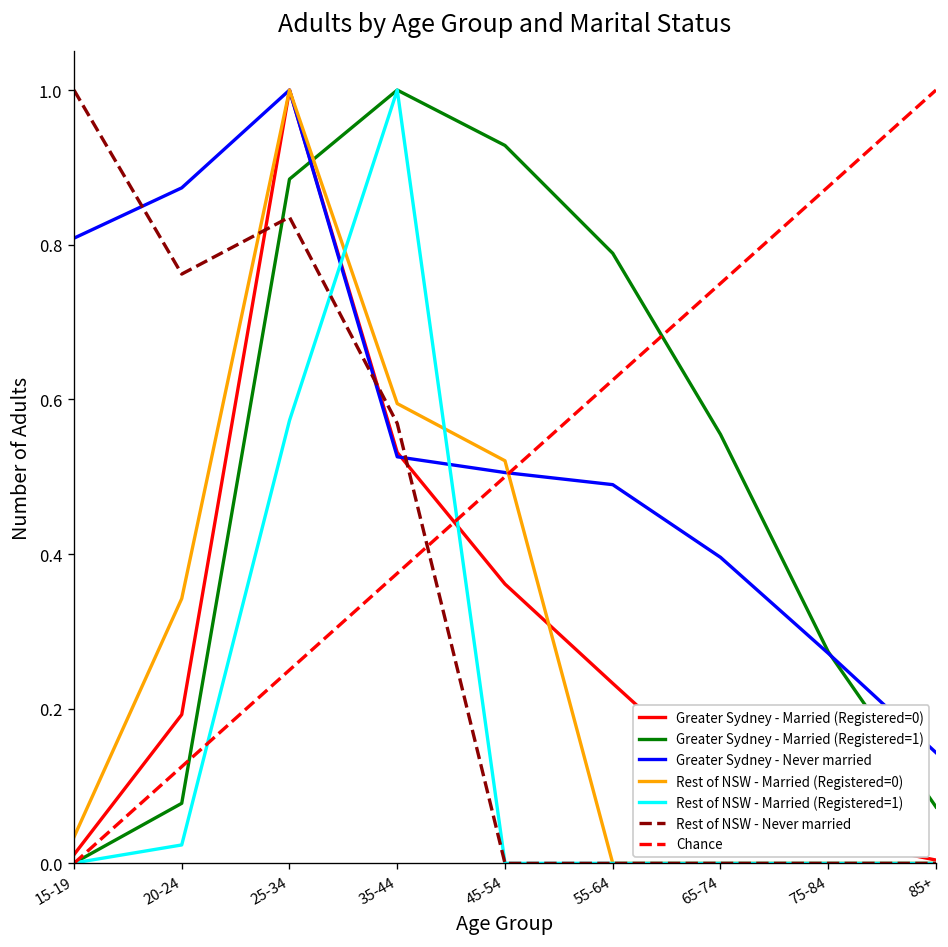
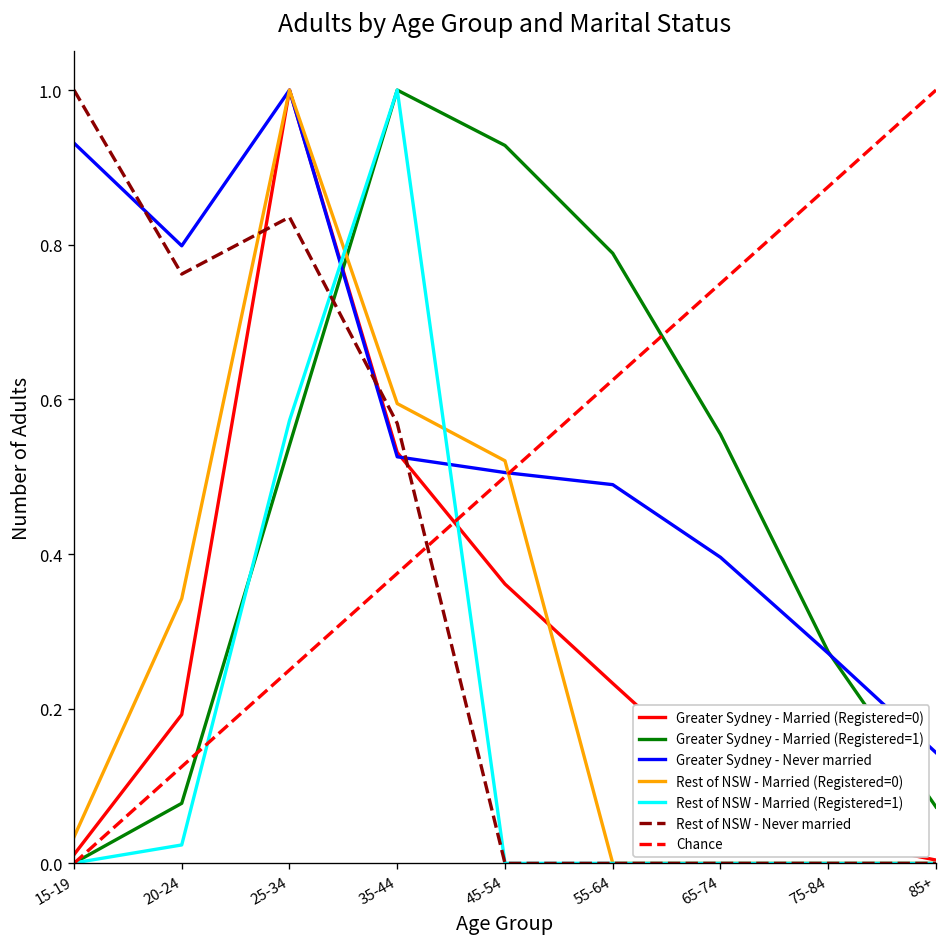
  {
    "Greater Sydney - Married (Registered=1)": {
      "20-24": 0.08,
-     "25-34": 0.88,
+     "25-34": 0.54,
      "45-54": 0.93,
      "55-64": 0.79,
      "65-74": 0.55,
      "85+": 0.07
    },
    "Greater Sydney - Never married": {
-     "15-19": 0.81,
-     "20-24": 0.87,
+     "15-19": 0.93,
+     "20-24": 0.80,
      "35-44": 0.53,
      "45-54": 0.51,
      "55-64": 0.49,
      "65-74": 0.40,
      "85+": 0.14
    },
    "Rest of NSW - Married (Registered=0)": {
      "15-19": 0.03,
      "20-24": 0.34,
      "35-44": 0.59,
      "45-54": 0.52
    },
    "Rest of NSW - Married (Registered=1)": {
      "20-24": 0.02,
      "25-34": 0.57
    },
    "Rest of NSW - Never married": {
      "15-19": 1.00,
      "20-24": 0.76,
      "25-34": 0.84,
      "35-44": 0.57
    }
  }
